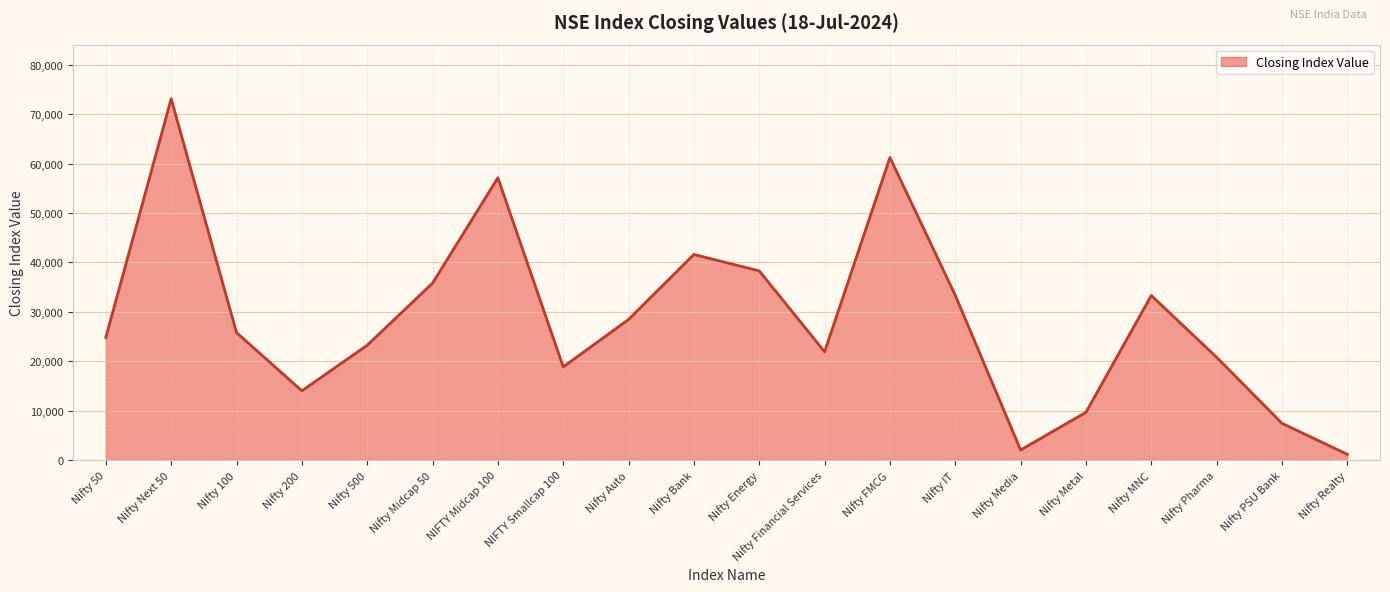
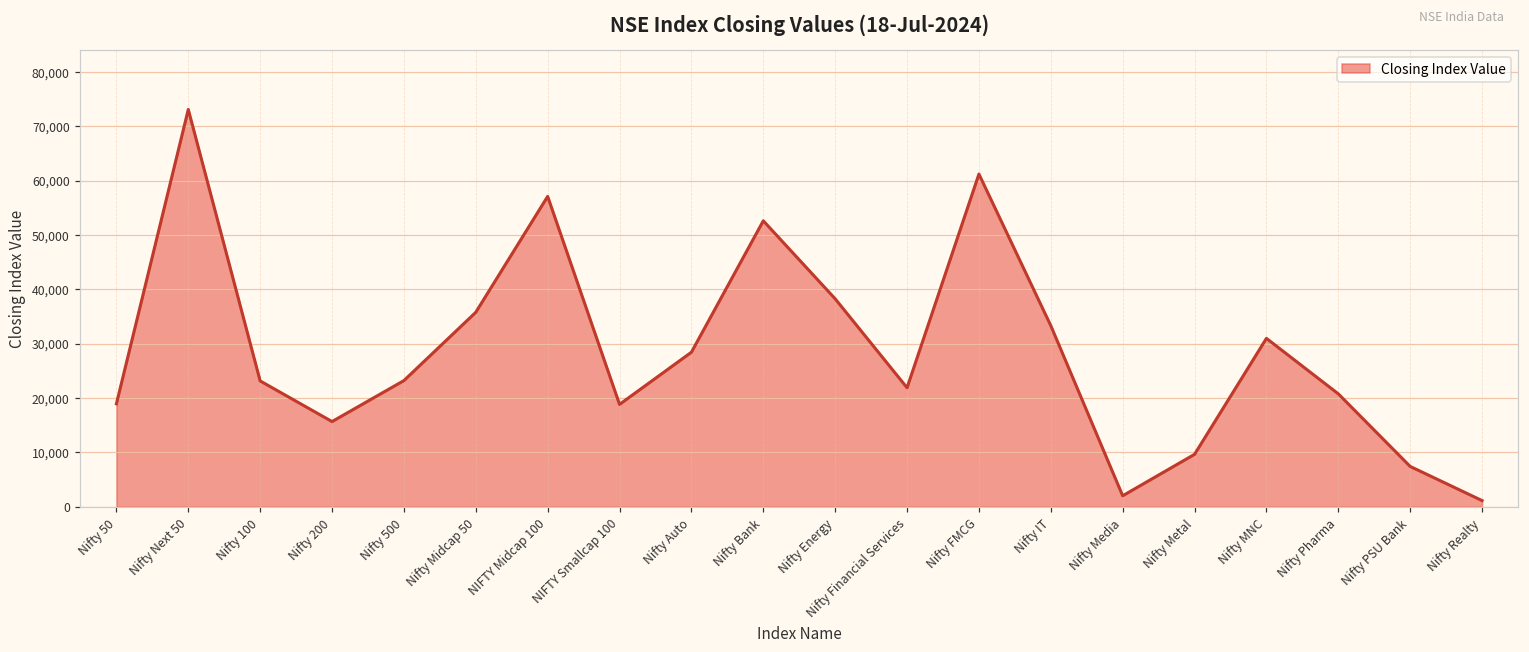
  {
-   "Nifty 50": "25,000",
+   "Nifty 50": "19,000",
    "Nifty Next 50": "73,000",
-   "Nifty 100": "26,000",
-   "Nifty 200": "14,000",
+   "Nifty 100": "23,000",
+   "Nifty 200": "16,000",
    "Nifty 500": "23,000",
    "Nifty Midcap 50": "36,000",
    "NIFTY Midcap 100": "57,000",
    "NIFTY Smallcap 100": "19,000",
    "Nifty Auto": "28,000",
-   "Nifty Bank": "42,000",
+   "Nifty Bank": "53,000",
    "Nifty Energy": "38,000",
    "Nifty Financial Services": "22,000",
    "Nifty FMCG": "61,000",
    "Nifty IT": "33,000",
    "Nifty Media": "2,000",
    "Nifty Metal": "10,000",
-   "Nifty MNC": "33,000",
+   "Nifty MNC": "31,000",
    "Nifty Pharma": "21,000",
    "Nifty PSU Bank": "7,000",
    "Nifty Realty": "1,000"
  }
